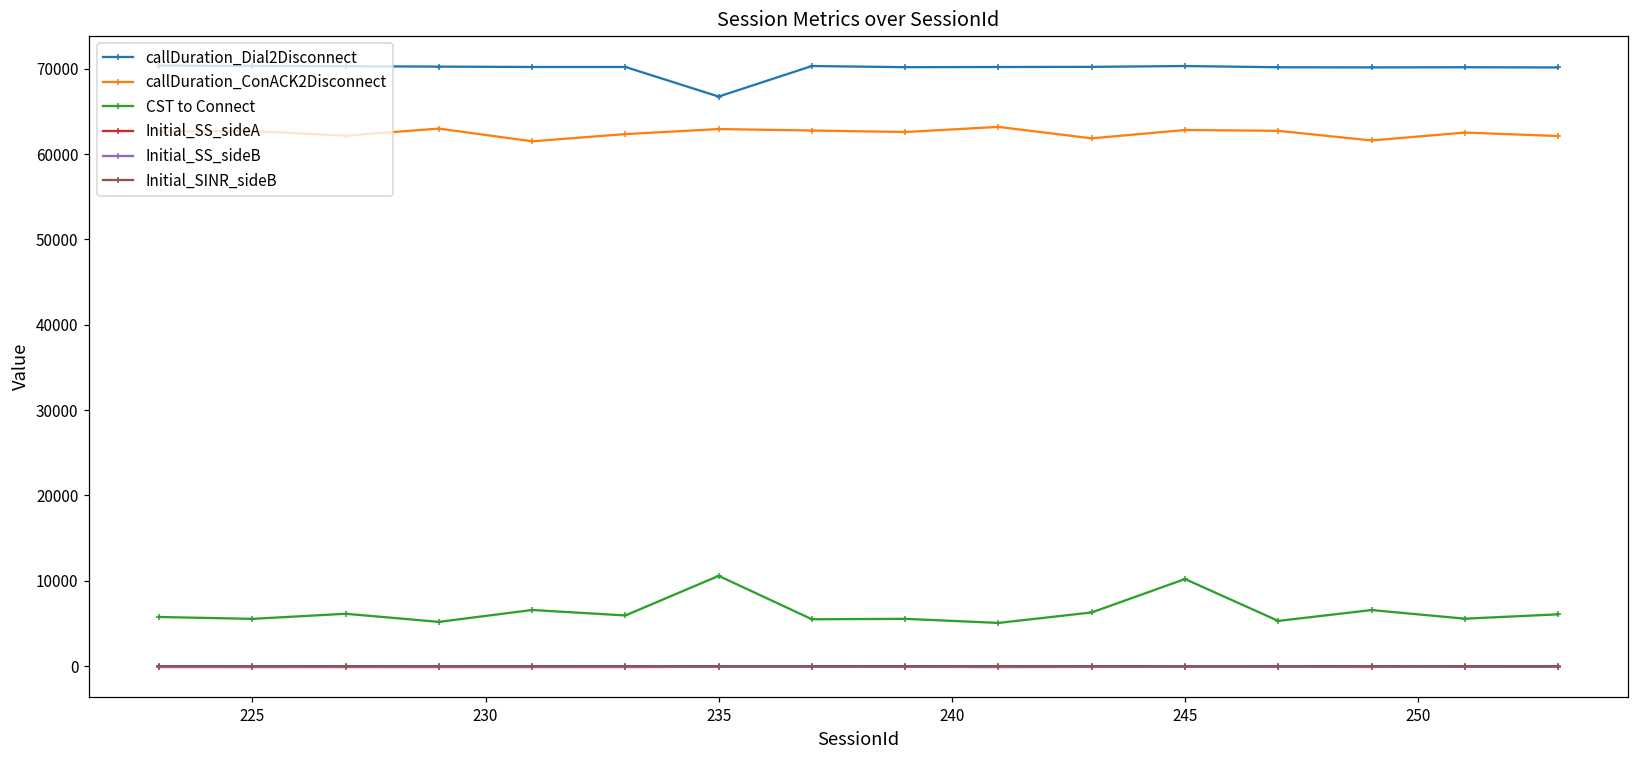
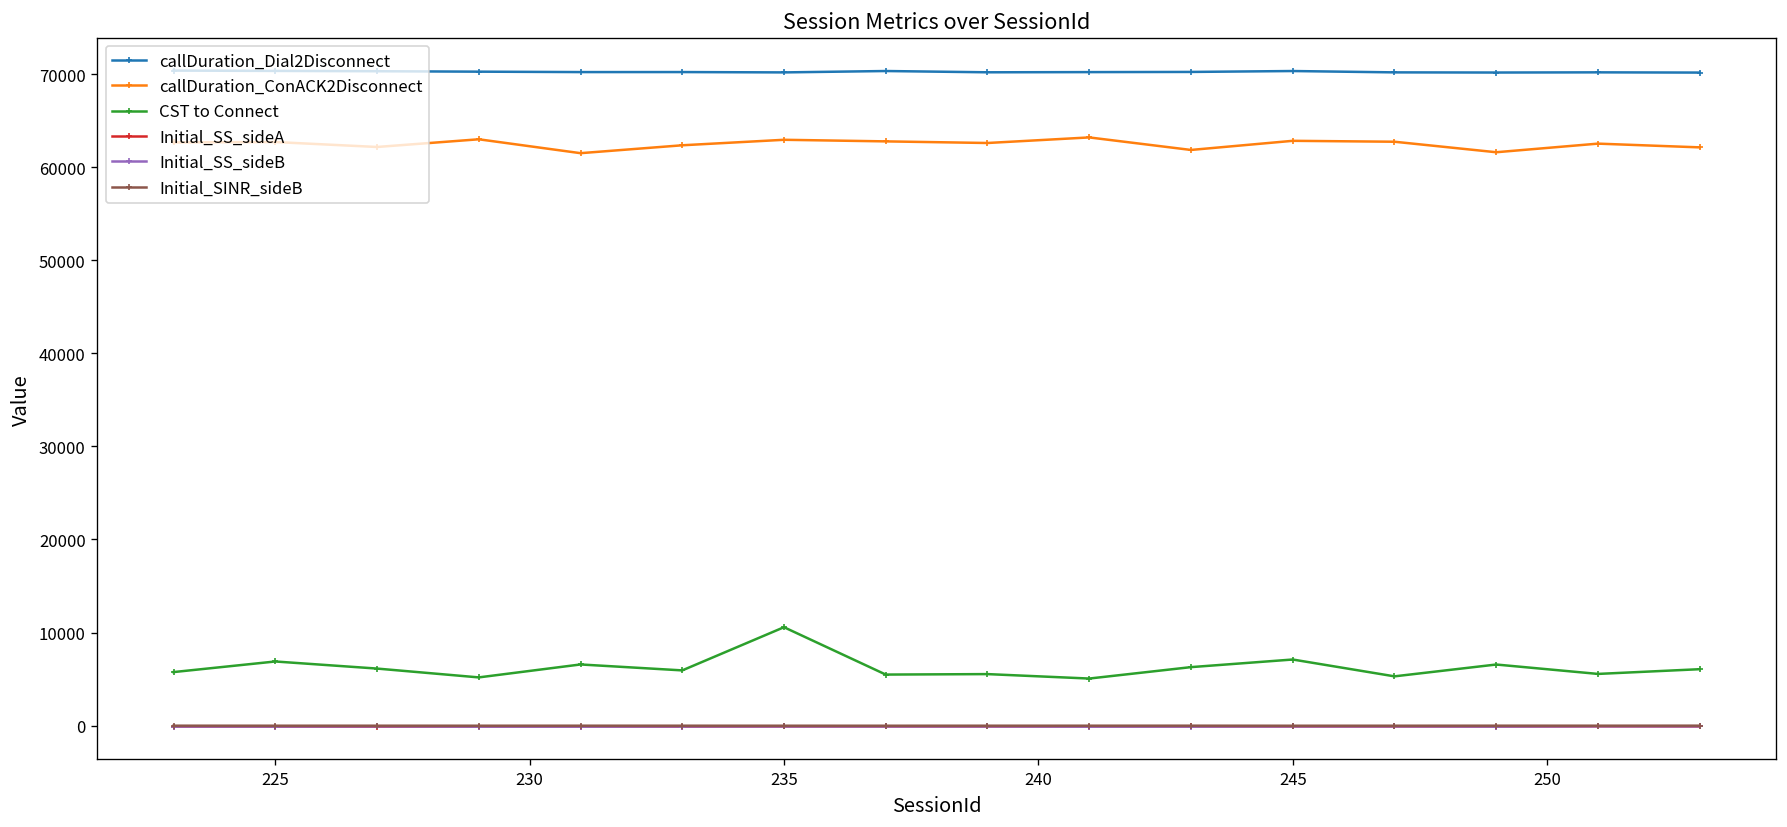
  {
    "callDuration_Dial2Disconnect": {
-     "235": 67000,
+     "235": 70000,
      "245": 70000
    },
    "callDuration_ConACK2Disconnect": {
      "235": 63000,
      "245": 63000
    },
    "CST to Connect": {
-     "225": 6000,
+     "225": 7000,
      "235": 11000,
-     "245": 10000
+     "245": 7000
    },
    "Initial_SINR_sideB": {
      "225": 0,
      "235": 0,
      "245": 0
    }
  }
